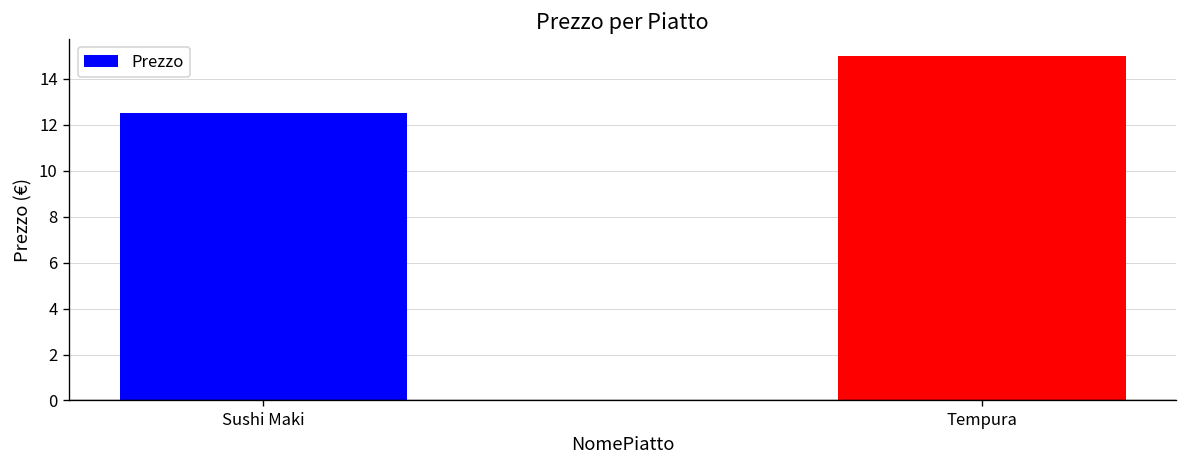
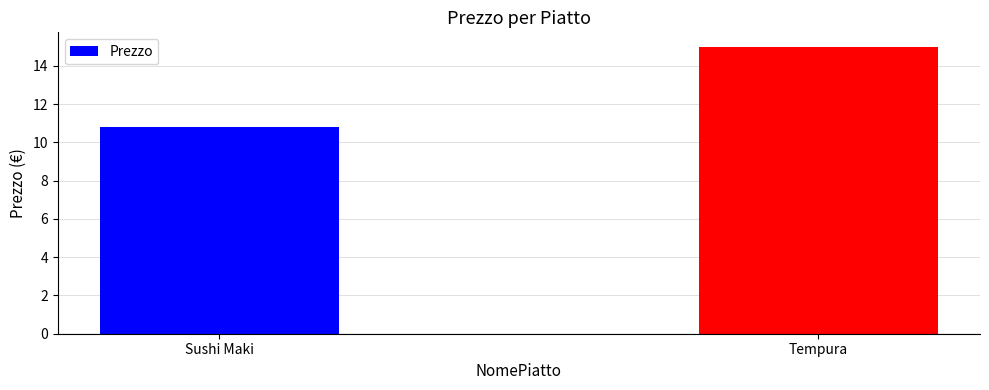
  {
-   "Sushi Maki": 12.5,
+   "Sushi Maki": 10.8,
    "Tempura": 15.0
  }
